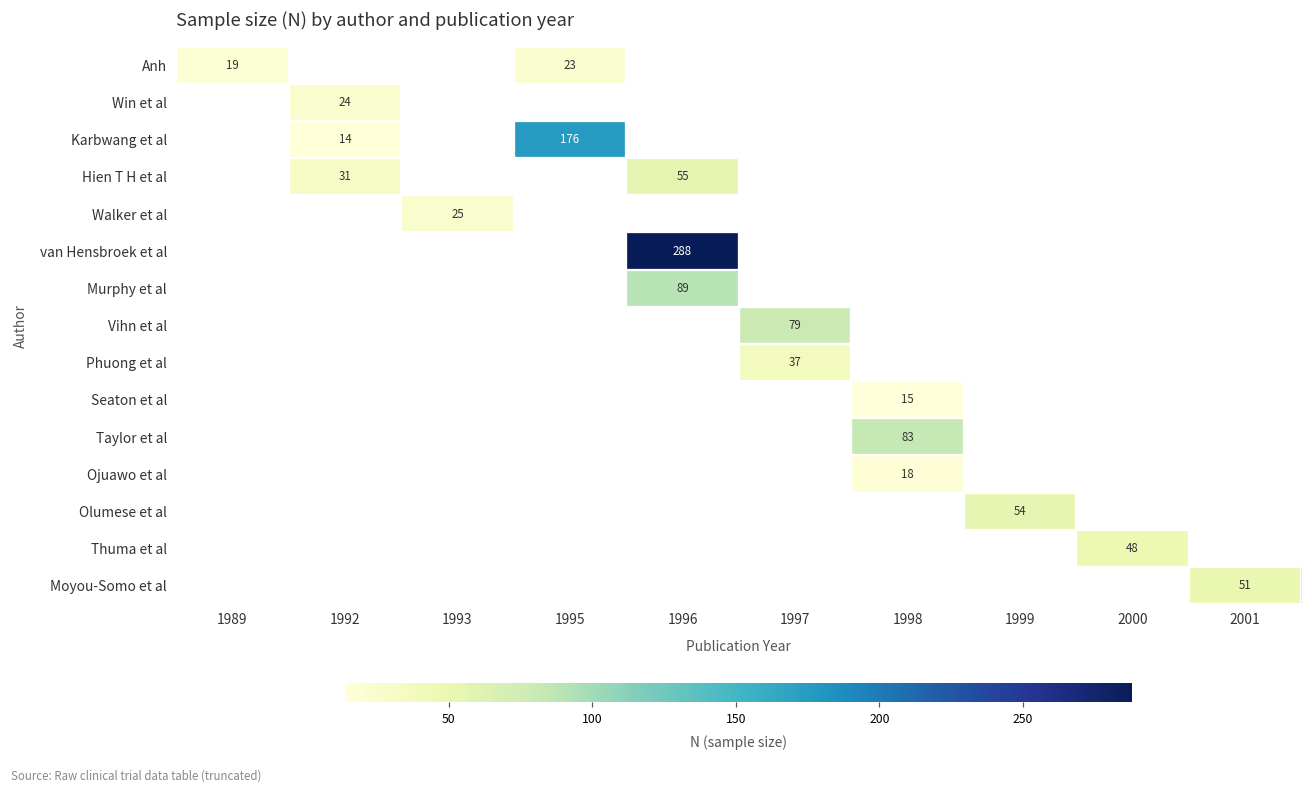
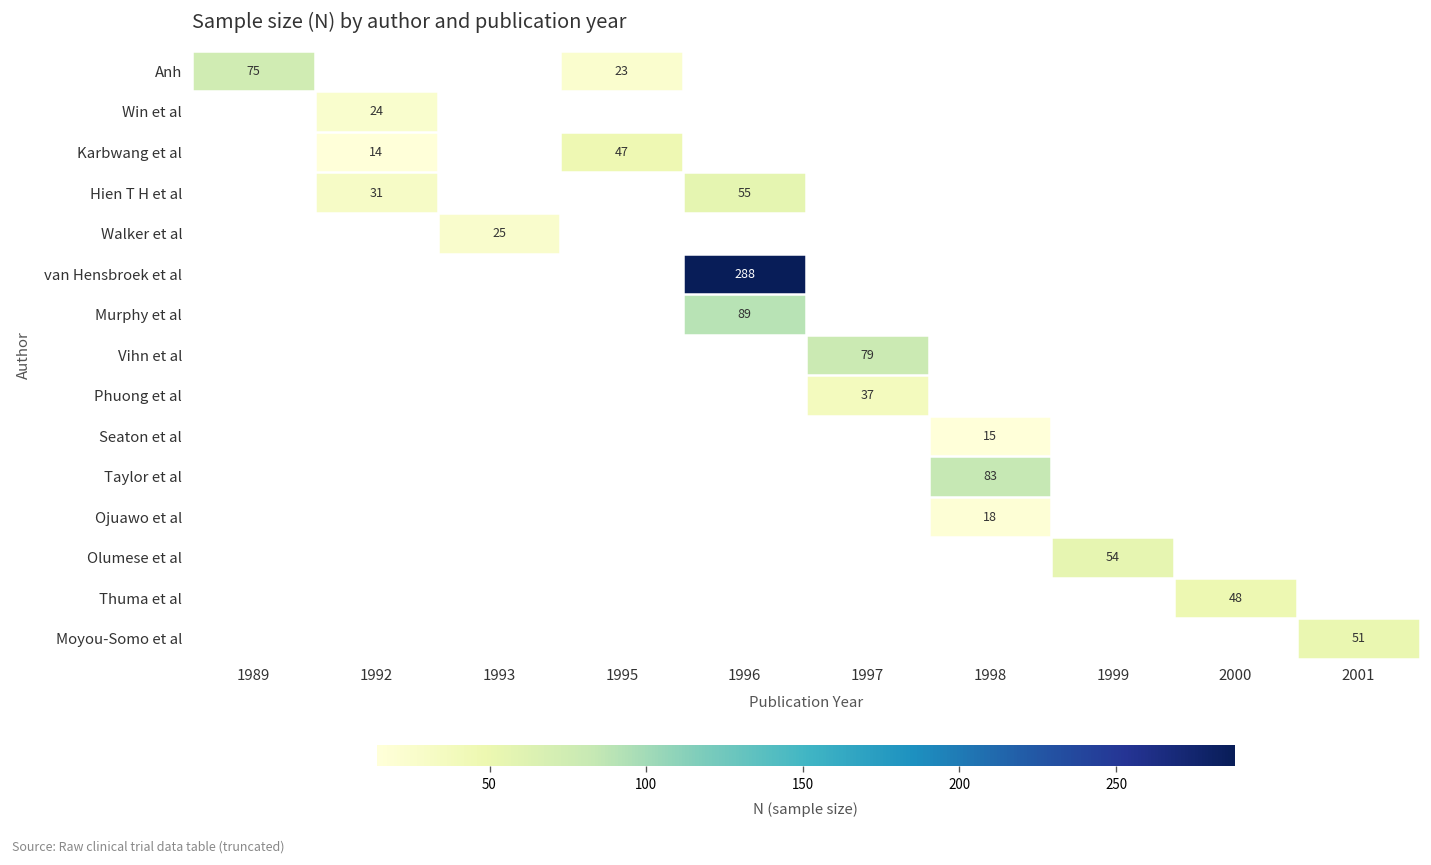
  {
    "Anh": {
-     "1989": 19,
+     "1989": 75,
      "1995": 23
    },
    "Win et al": {
      "1992": 24
    },
    "Karbwang et al": {
      "1992": 14,
-     "1995": 176
+     "1995": 47
    },
    "Hien T H et al": {
      "1992": 31,
      "1996": 55
    },
    "Walker et al": {
      "1993": 25
    },
    "van Hensbroek et al": {
      "1996": 288
    },
    "Murphy et al": {
      "1996": 89
    },
    "Vihn et al": {
      "1997": 79
    },
    "Phuong et al": {
      "1997": 37
    },
    "Seaton et al": {
      "1998": 15
    },
    "Taylor et al": {
      "1998": 83
    },
    "Ojuawo et al": {
      "1998": 18
    },
    "Olumese et al": {
      "1999": 54
    },
    "Thuma et al": {
      "2000": 48
    },
    "Moyou-Somo et al": {
      "2001": 51
    }
  }
